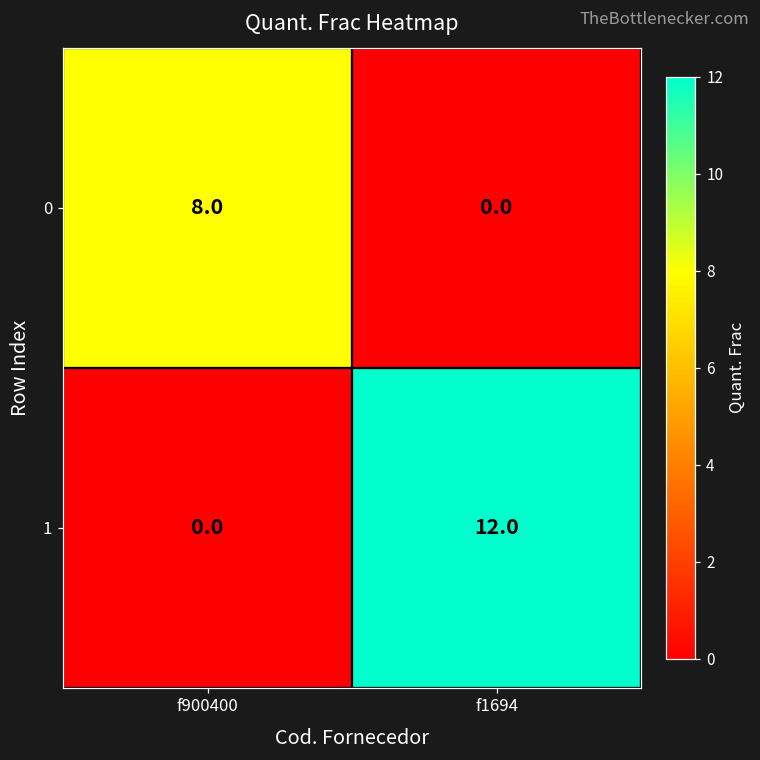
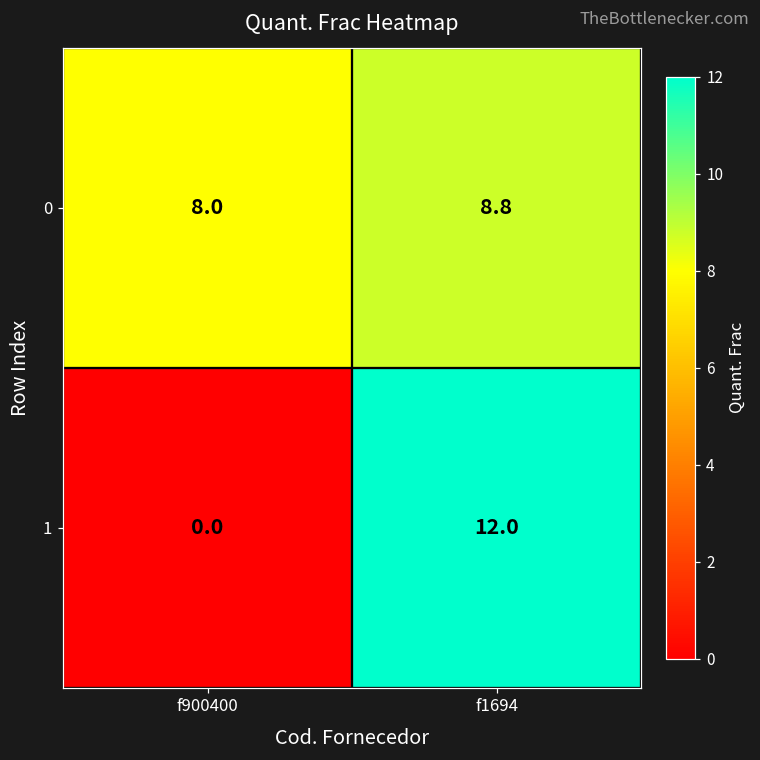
  {
    "0": {
      "f900400": 8.0,
-     "f1694": 0.0
+     "f1694": 8.8
    },
    "1": {
      "f900400": 0.0,
      "f1694": 12.0
    }
  }
